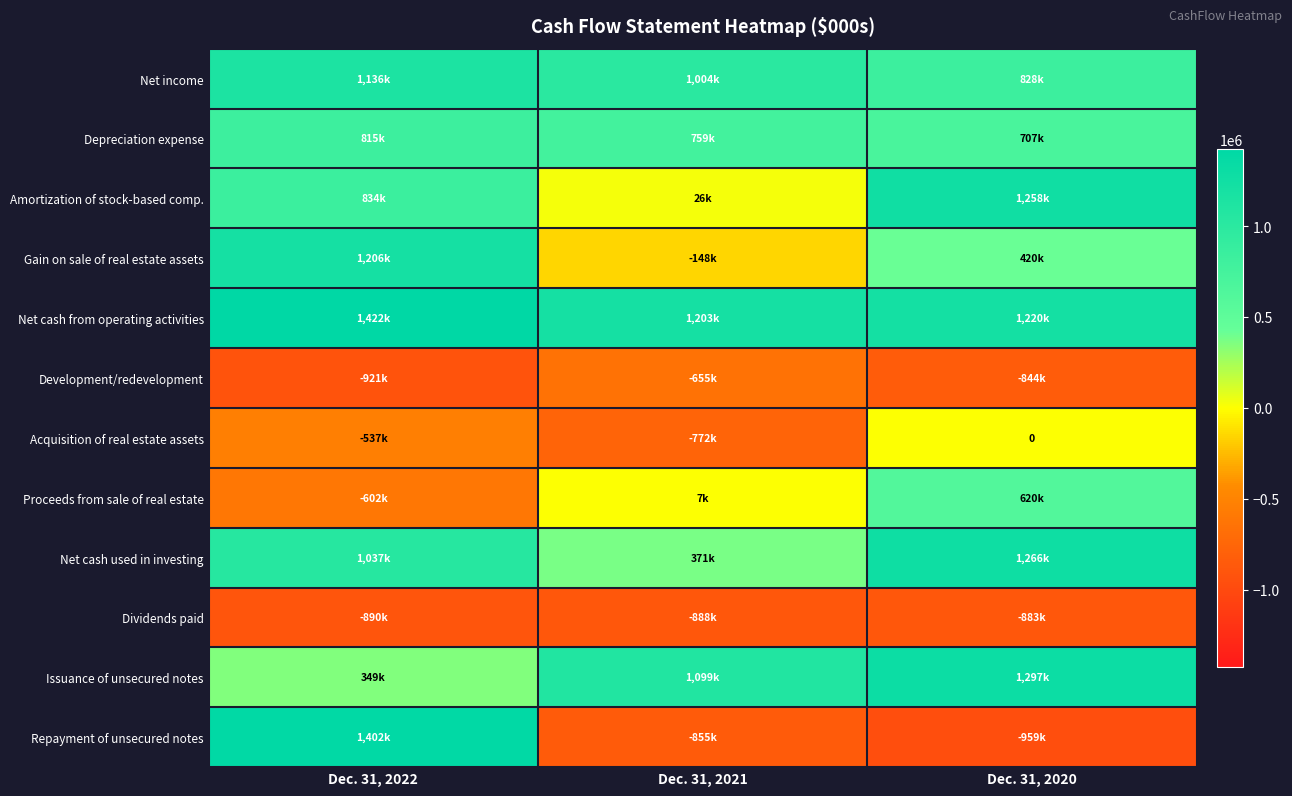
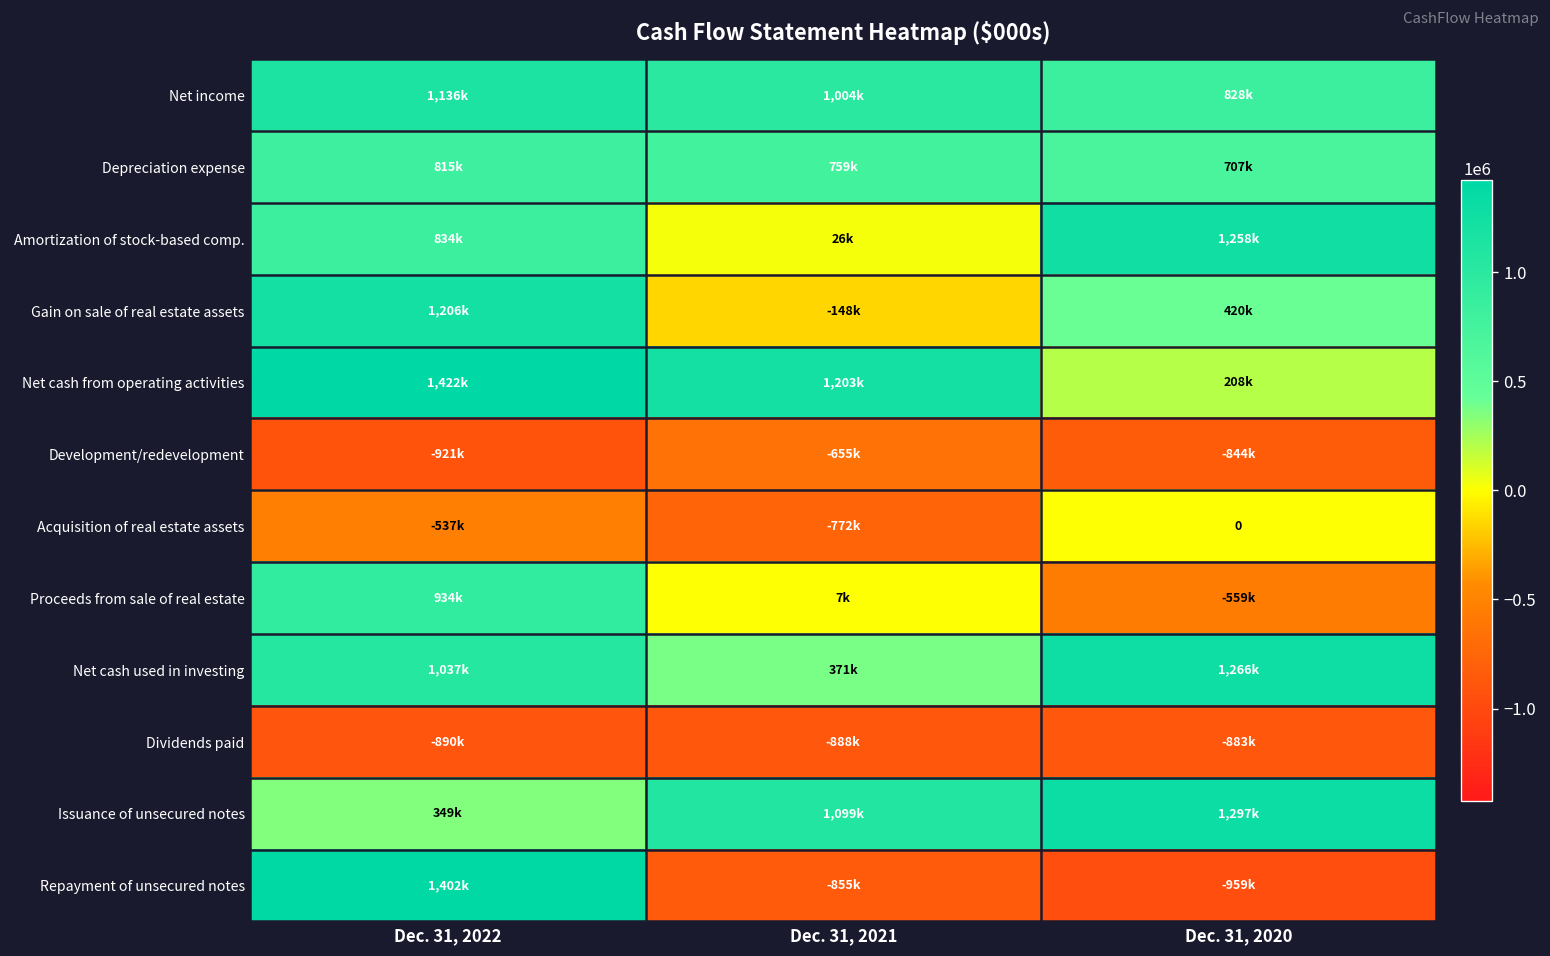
  {
    "Net income": {
      "Dec. 31, 2022": "1,136k",
      "Dec. 31, 2021": "1,004k",
      "Dec. 31, 2020": "828k"
    },
    "Depreciation expense": {
      "Dec. 31, 2022": "815k",
      "Dec. 31, 2021": "759k",
      "Dec. 31, 2020": "707k"
    },
    "Amortization of stock-based comp.": {
      "Dec. 31, 2022": "834k",
      "Dec. 31, 2021": "26k",
      "Dec. 31, 2020": "1,258k"
    },
    "Gain on sale of real estate assets": {
      "Dec. 31, 2022": "1,206k",
      "Dec. 31, 2021": "-148k",
      "Dec. 31, 2020": "420k"
    },
    "Net cash from operating activities": {
      "Dec. 31, 2022": "1,422k",
      "Dec. 31, 2021": "1,203k",
-     "Dec. 31, 2020": "1,220k"
+     "Dec. 31, 2020": "208k"
    },
    "Development/redevelopment": {
      "Dec. 31, 2022": "-921k",
      "Dec. 31, 2021": "-655k",
      "Dec. 31, 2020": "-844k"
    },
    "Acquisition of real estate assets": {
      "Dec. 31, 2022": "-537k",
      "Dec. 31, 2021": "-772k",
      "Dec. 31, 2020": "0"
    },
    "Proceeds from sale of real estate": {
-     "Dec. 31, 2022": "-602k",
+     "Dec. 31, 2022": "934k",
      "Dec. 31, 2021": "7k",
-     "Dec. 31, 2020": "620k"
+     "Dec. 31, 2020": "-559k"
    },
    "Net cash used in investing": {
      "Dec. 31, 2022": "1,037k",
      "Dec. 31, 2021": "371k",
      "Dec. 31, 2020": "1,266k"
    },
    "Dividends paid": {
      "Dec. 31, 2022": "-890k",
      "Dec. 31, 2021": "-888k",
      "Dec. 31, 2020": "-883k"
    },
    "Issuance of unsecured notes": {
      "Dec. 31, 2022": "349k",
      "Dec. 31, 2021": "1,099k",
      "Dec. 31, 2020": "1,297k"
    },
    "Repayment of unsecured notes": {
      "Dec. 31, 2022": "1,402k",
      "Dec. 31, 2021": "-855k",
      "Dec. 31, 2020": "-959k"
    }
  }
